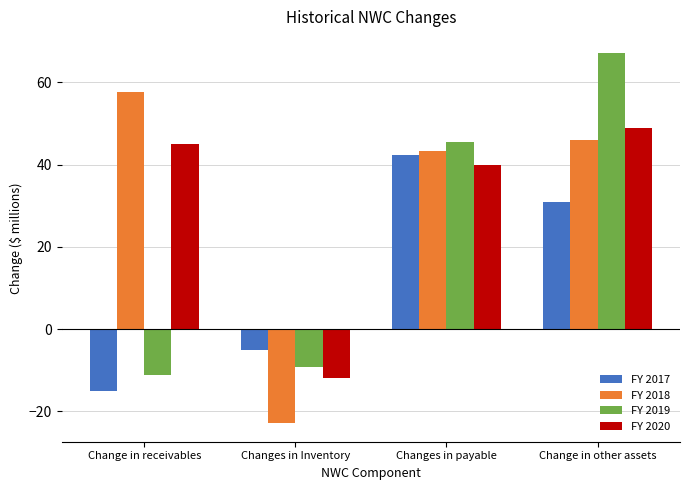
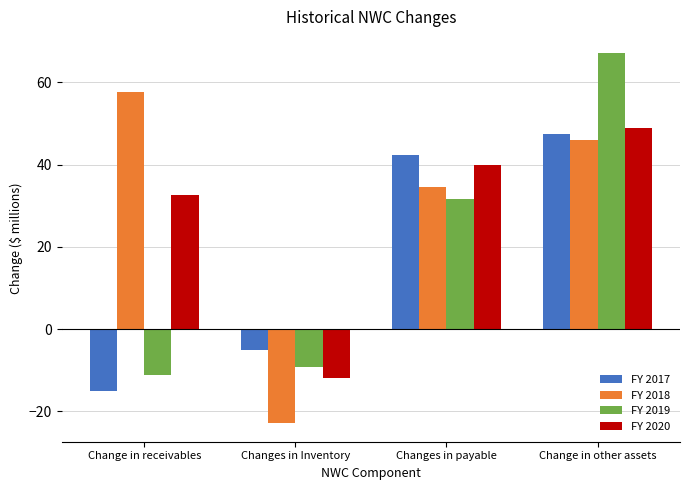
  {
    "FY 2017": {
      "Change in receivables": -15,
      "Changes in Inventory": -5,
      "Changes in payable": 42,
-     "Change in other assets": 31
+     "Change in other assets": 47
    },
    "FY 2018": {
      "Change in receivables": 58,
      "Changes in Inventory": -23,
-     "Changes in payable": 43,
+     "Changes in payable": 35,
      "Change in other assets": 46
    },
    "FY 2019": {
      "Change in receivables": -11,
      "Changes in Inventory": -9,
-     "Changes in payable": 45,
+     "Changes in payable": 32,
      "Change in other assets": 67
    },
    "FY 2020": {
-     "Change in receivables": 45,
+     "Change in receivables": 33,
      "Changes in Inventory": -12,
      "Changes in payable": 40,
      "Change in other assets": 49
    }
  }
